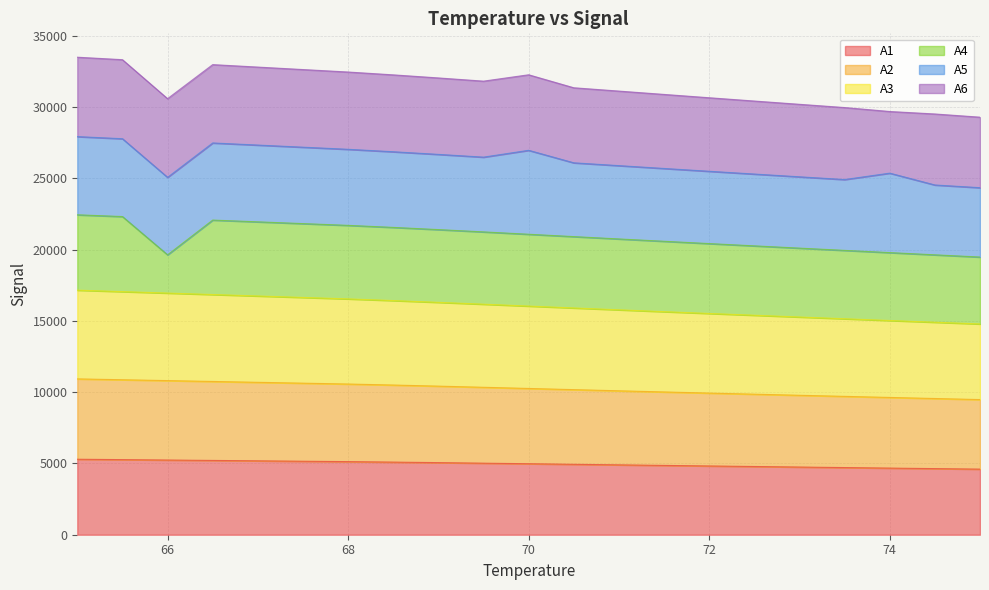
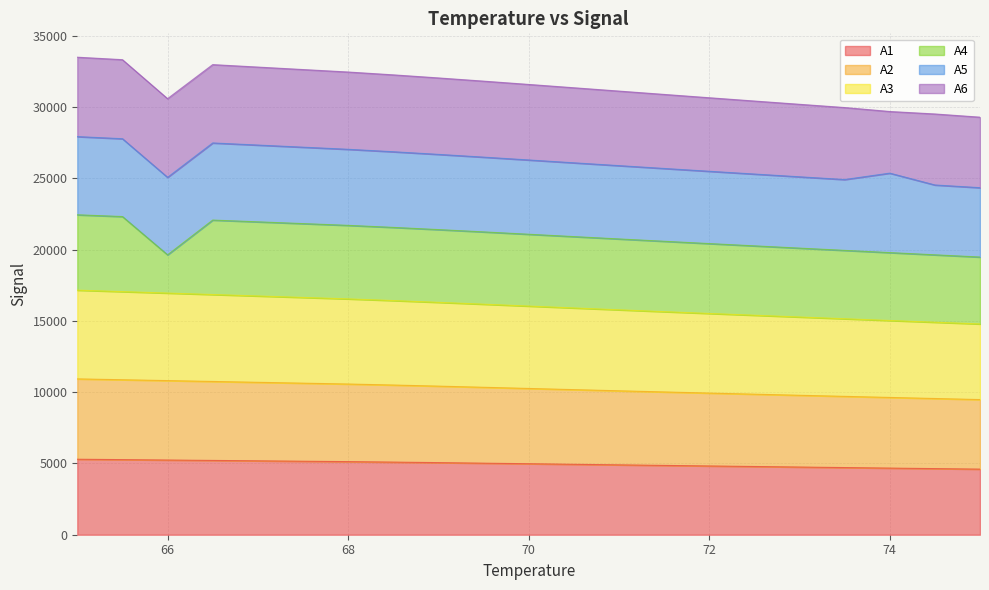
  {
    "A1": {
      "66": 5200,
      "68": 5100,
      "70": 5000,
      "72": 4800,
      "74": 4700
    },
    "A4": {
      "66": 2700,
      "68": 5200,
      "70": 5000,
      "72": 4900,
      "74": 4800
    },
    "A5": {
      "66": 5400,
      "68": 5300,
-     "70": 5900,
+     "70": 5200,
      "72": 5100,
      "74": 5600
    },
    "A6": {
      "66": 5500,
      "68": 5400,
      "70": 5300,
      "72": 5200,
      "74": 4300
    }
  }
